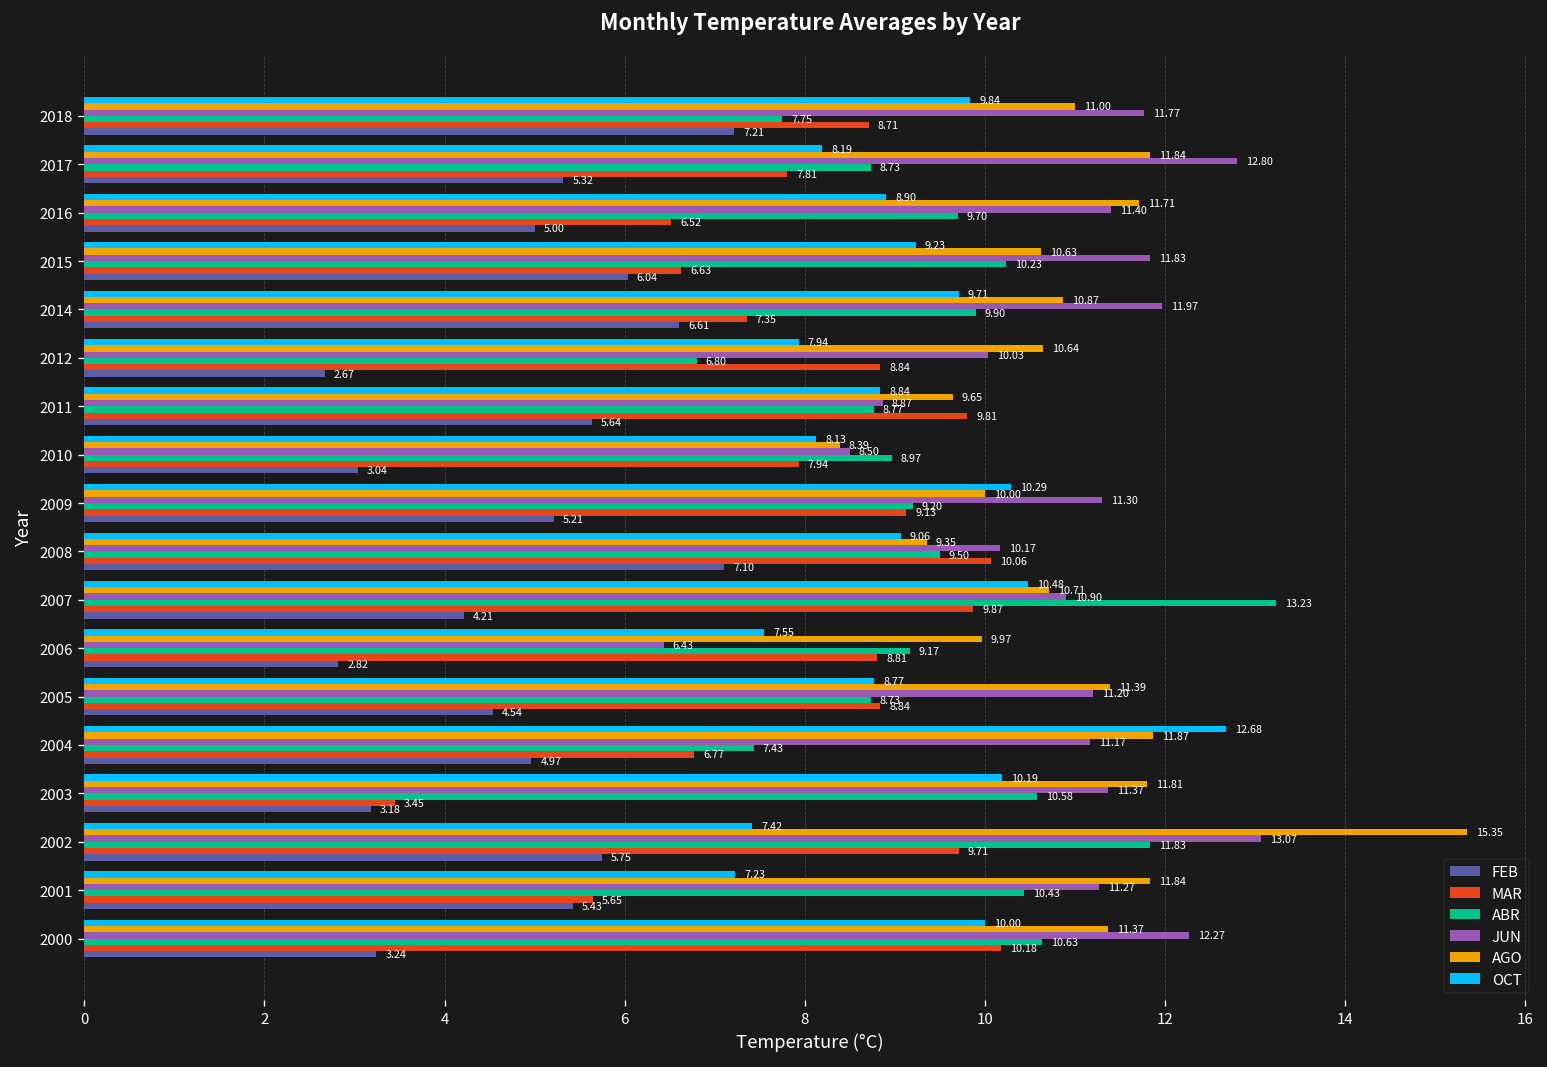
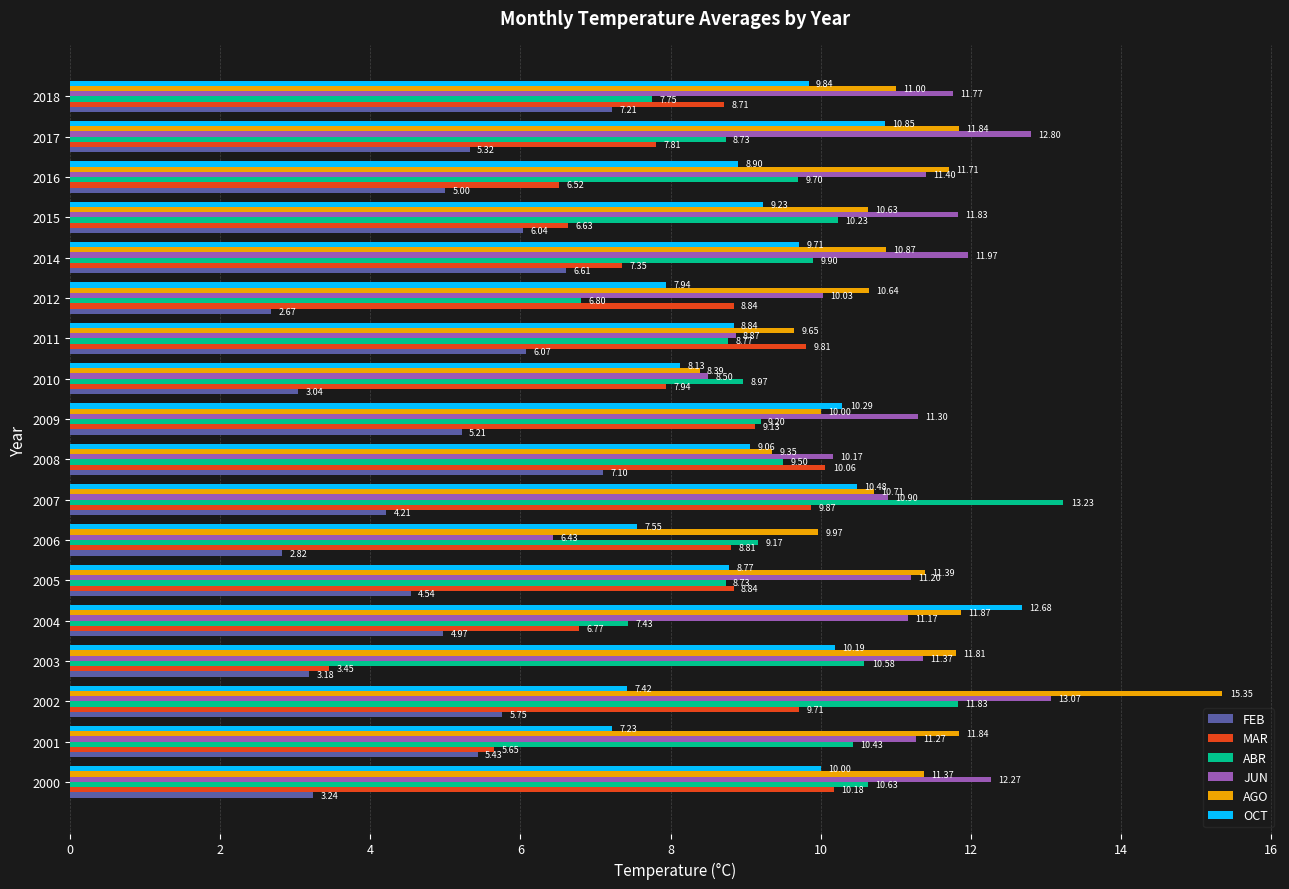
  {
    "FEB": {
      "2018": 7.21,
      "2017": 5.32,
      "2016": 5.00,
      "2015": 6.04,
      "2014": 6.61,
      "2012": 2.67,
-     "2011": 5.64,
+     "2011": 6.07,
      "2010": 3.04,
      "2009": 5.21,
      "2008": 7.10,
      "2007": 4.21,
      "2006": 2.82,
      "2005": 4.54,
      "2004": 4.97,
      "2003": 3.18,
      "2002": 5.75,
      "2001": 5.43,
      "2000": 3.24
    },
    "MAR": {
      "2018": 8.71,
      "2017": 7.81,
      "2016": 6.52,
      "2015": 6.63,
      "2014": 7.35,
      "2012": 8.84,
      "2011": 9.81,
      "2010": 7.94,
      "2008": 10.06,
      "2007": 9.87,
      "2006": 8.81,
      "2004": 6.77,
      "2003": 3.45,
      "2002": 9.71,
      "2001": 5.65,
      "2000": 10.18
    },
    "ABR": {
      "2018": 7.75,
      "2017": 8.73,
      "2016": 9.70,
      "2015": 10.23,
      "2014": 9.90,
      "2012": 6.80,
      "2010": 8.97,
      "2008": 9.50,
      "2007": 13.23,
      "2006": 9.17,
      "2004": 7.43,
      "2003": 10.58,
      "2002": 11.83,
      "2001": 10.43,
      "2000": 10.63
    },
    "JUN": {
      "2018": 11.77,
      "2017": 12.80,
      "2016": 11.40,
      "2015": 11.83,
      "2014": 11.97,
      "2012": 10.03,
      "2009": 11.30,
      "2008": 10.17,
      "2006": 6.43,
      "2004": 11.17,
      "2003": 11.37,
      "2002": 13.07,
      "2001": 11.27,
      "2000": 12.27
    },
    "AGO": {
      "2018": 11.00,
      "2017": 11.84,
      "2016": 11.71,
      "2015": 10.63,
      "2014": 10.87,
      "2012": 10.64,
      "2011": 9.65,
      "2009": 10.00,
      "2008": 9.35,
      "2006": 9.97,
      "2004": 11.87,
      "2003": 11.81,
      "2002": 15.35,
      "2001": 11.84,
      "2000": 11.37
    },
    "OCT": {
      "2018": 9.84,
-     "2017": 8.19,
+     "2017": 10.85,
      "2016": 8.90,
      "2015": 9.23,
      "2014": 9.71,
      "2012": 7.94,
      "2011": 8.84,
      "2010": 8.13,
      "2009": 10.29,
      "2008": 9.06,
      "2007": 10.48,
      "2006": 7.55,
      "2005": 8.77,
      "2004": 12.68,
      "2003": 10.19,
      "2002": 7.42,
      "2001": 7.23,
      "2000": 10.00
    }
  }
